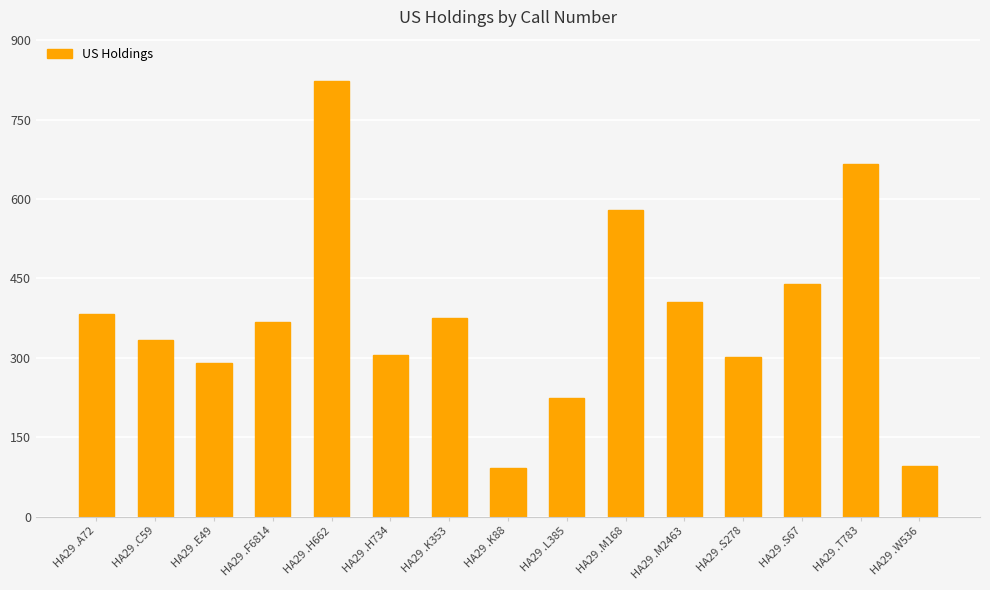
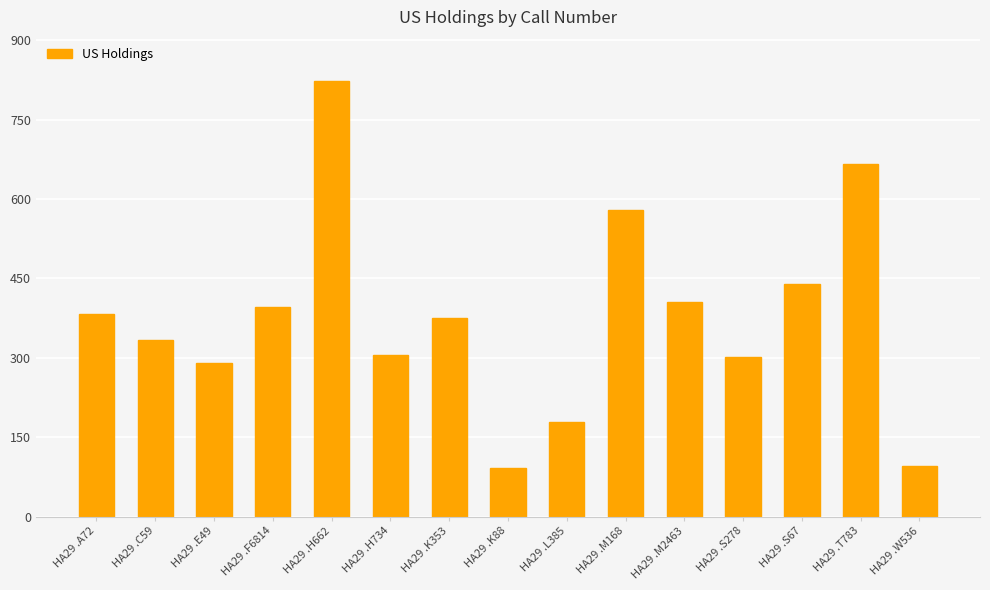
  {
    "HA29 .A72": 380,
    "HA29 .C59": 330,
    "HA29 .E49": 290,
-   "HA29 .F6814": 370,
+   "HA29 .F6814": 400,
    "HA29 .H662": 820,
    "HA29 .H734": 310,
    "HA29 .K353": 380,
    "HA29 .K88": 90,
-   "HA29 .L385": 230,
+   "HA29 .L385": 180,
    "HA29 .M168": 580,
    "HA29 .M2463": 410,
    "HA29 .S278": 300,
    "HA29 .S67": 440,
    "HA29 .T783": 670,
    "HA29 .W536": 100
  }
